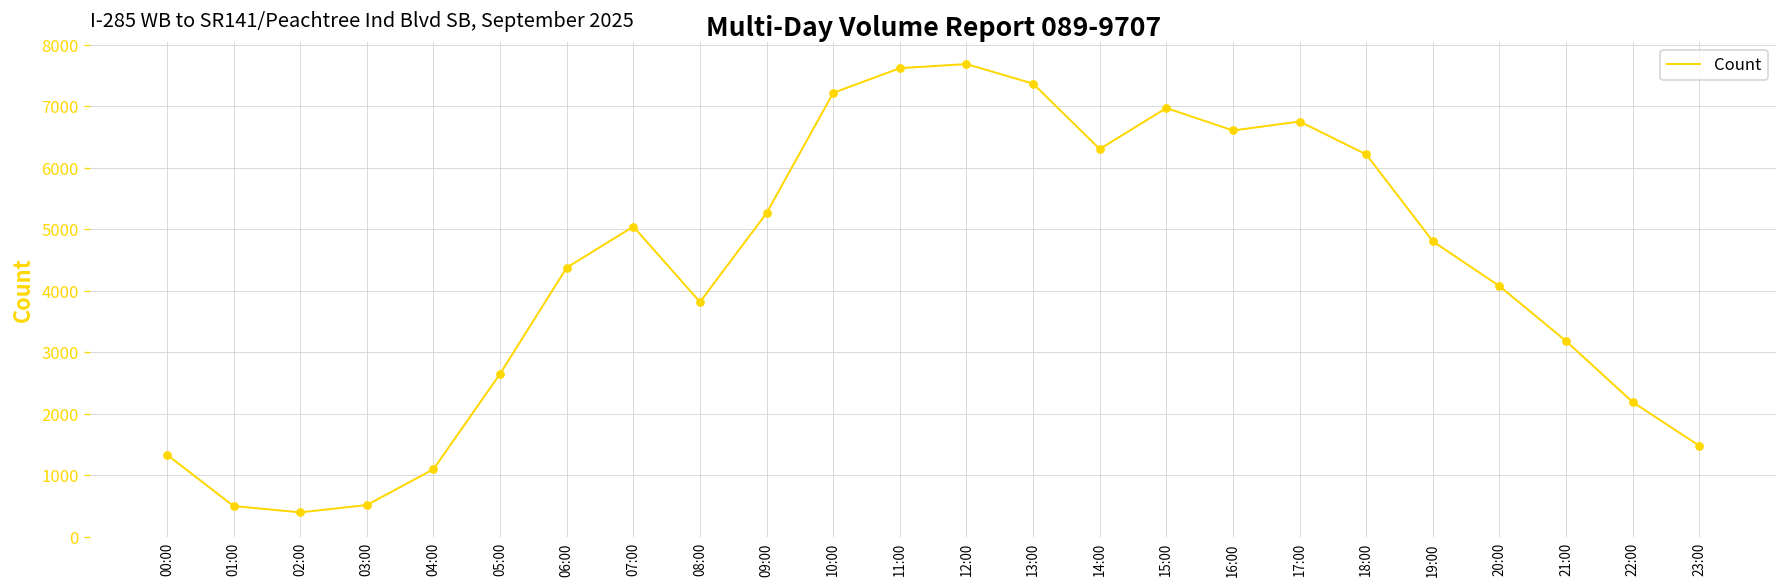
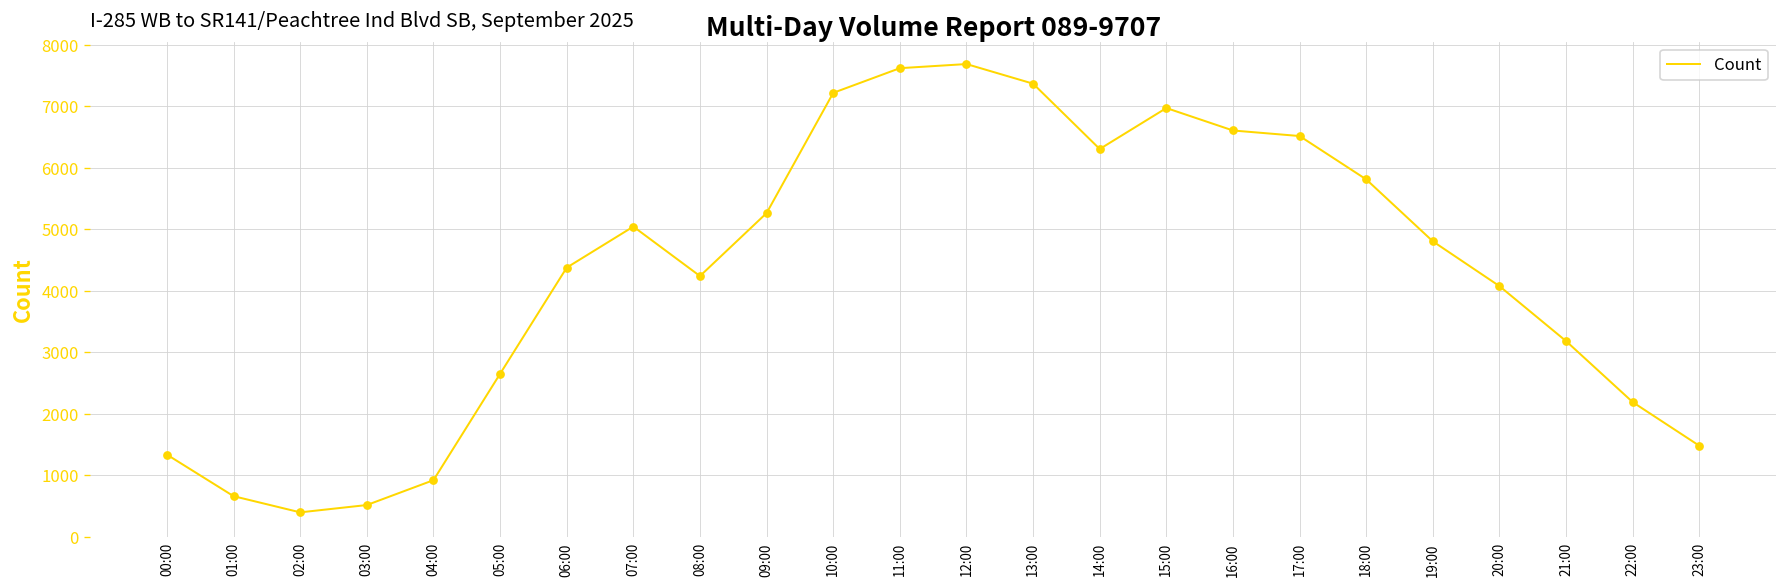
  {
    "00:00": 1300,
-   "01:00": 500,
+   "01:00": 700,
    "02:00": 400,
    "03:00": 500,
-   "04:00": 1100,
+   "04:00": 900,
    "05:00": 2600,
    "06:00": 4400,
    "07:00": 5000,
-   "08:00": 3800,
+   "08:00": 4200,
    "09:00": 5300,
    "10:00": 7200,
    "11:00": 7600,
    "12:00": 7700,
    "13:00": 7400,
    "14:00": 6300,
    "15:00": 7000,
    "16:00": 6600,
-   "17:00": 6700,
-   "18:00": 6200,
+   "17:00": 6500,
+   "18:00": 5800,
    "19:00": 4800,
    "20:00": 4100,
    "21:00": 3200,
    "22:00": 2200,
    "23:00": 1500
  }
